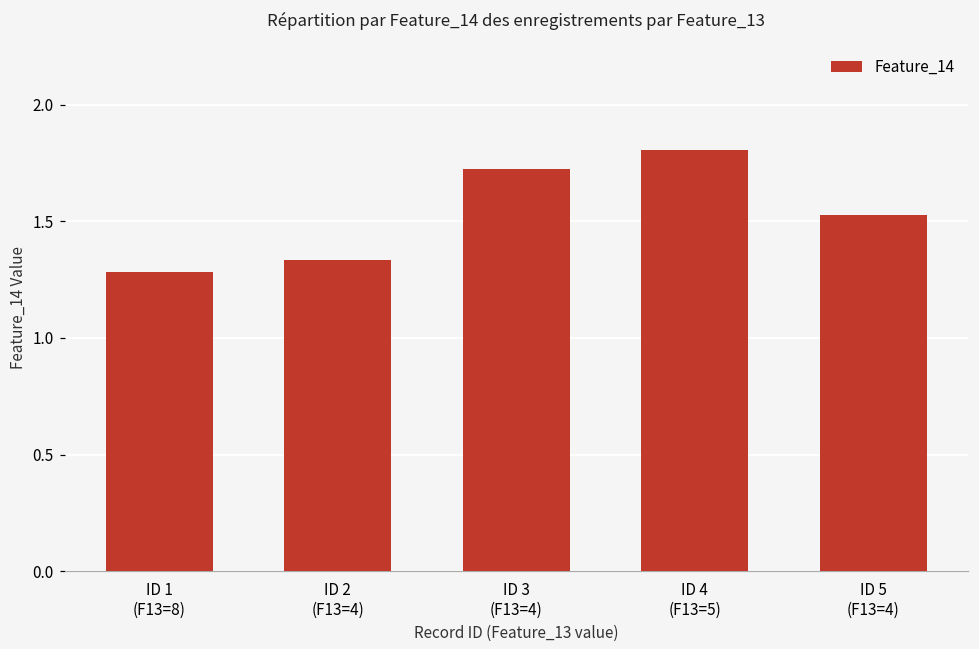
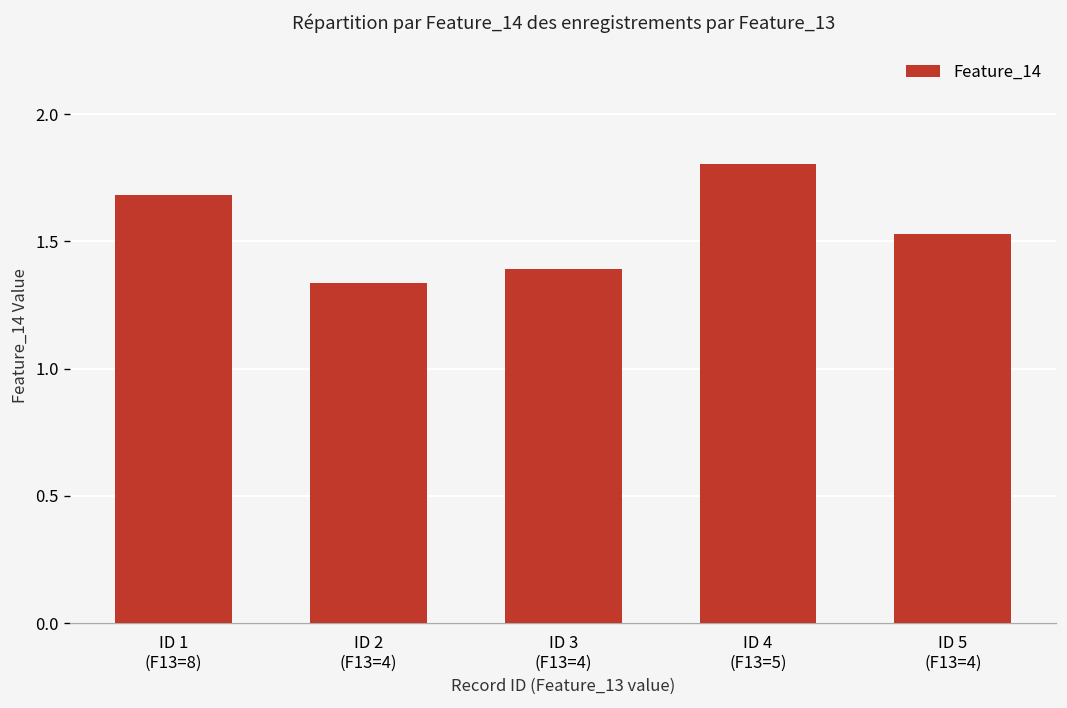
  {
-   "ID 1 (F13=8)": 1.28,
+   "ID 1 (F13=8)": 1.68,
    "ID 2 (F13=4)": 1.34,
-   "ID 3 (F13=4)": 1.72,
+   "ID 3 (F13=4)": 1.39,
    "ID 4 (F13=5)": 1.81,
    "ID 5 (F13=4)": 1.53
  }
